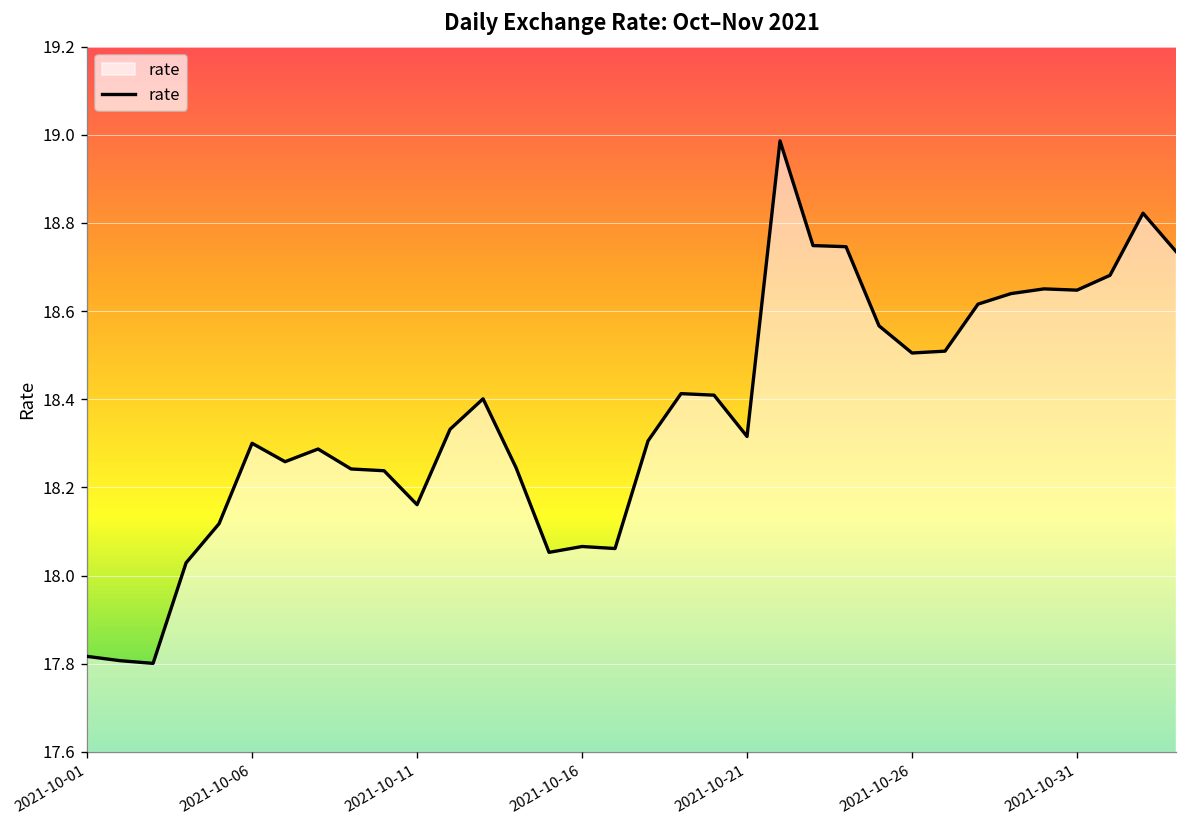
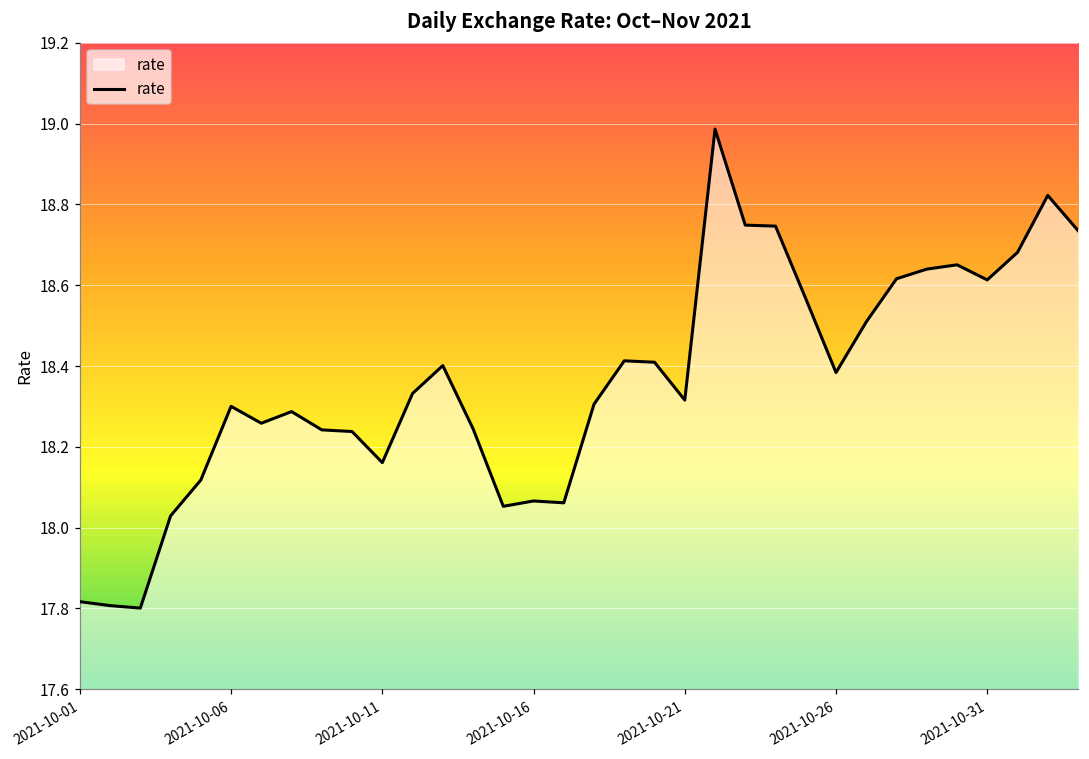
  {
    "2021-10-01": 17.82,
    "2021-10-06": 18.30,
    "2021-10-11": 18.16,
    "2021-10-16": 18.07,
    "2021-10-21": 18.32,
-   "2021-10-26": 18.51,
-   "2021-10-31": 18.65
+   "2021-10-26": 18.38,
+   "2021-10-31": 18.61
  }
